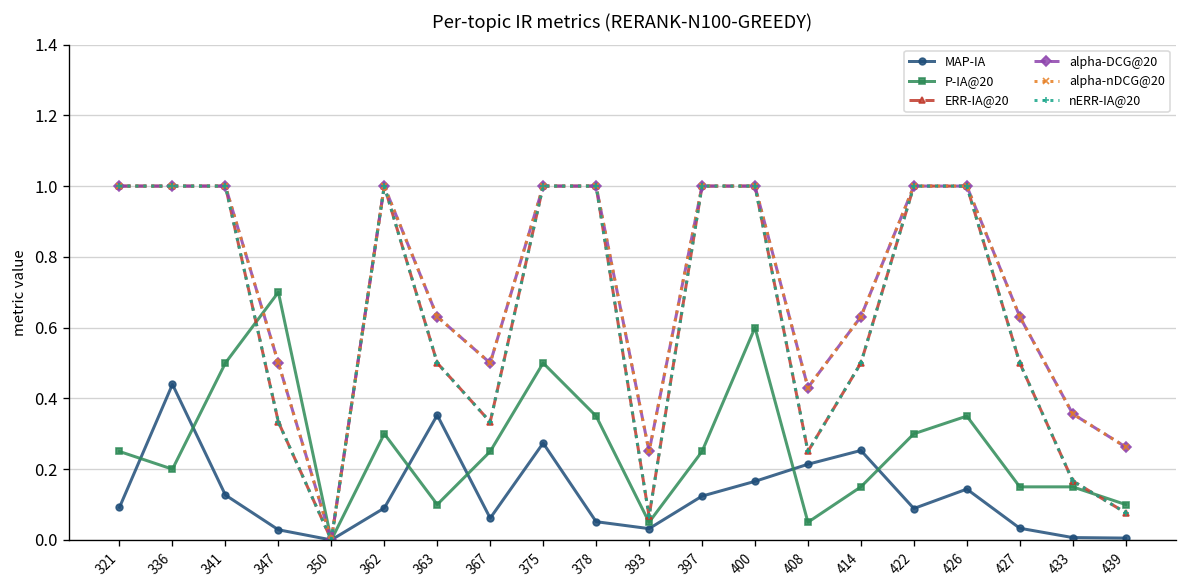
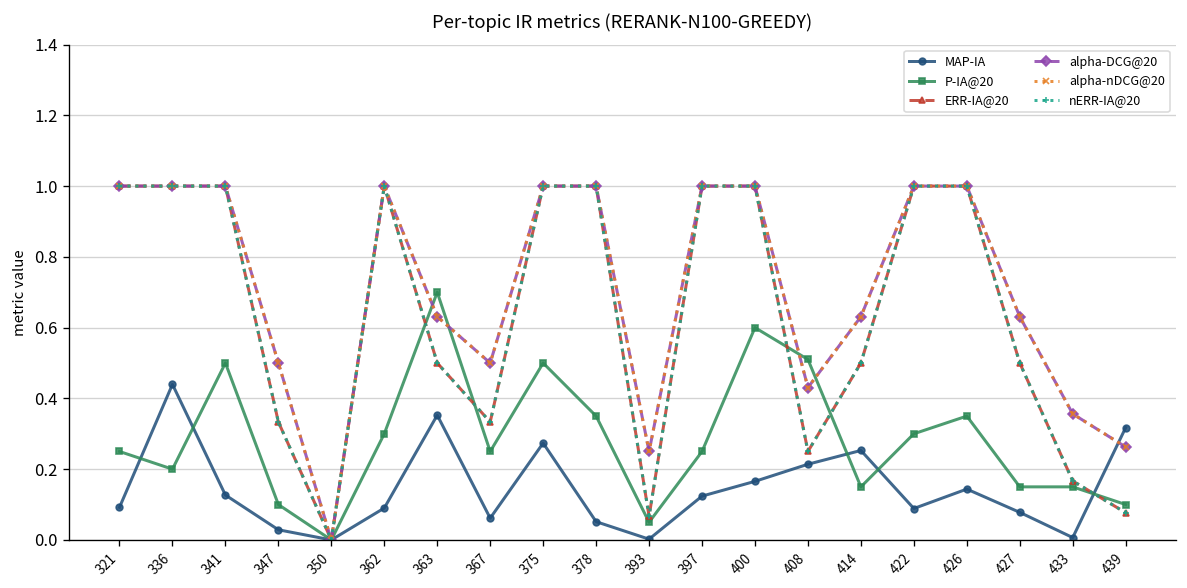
  {
    "MAP-IA": {
      "321": 0.09,
      "336": 0.44,
      "341": 0.13,
      "347": 0.03,
      "362": 0.09,
      "363": 0.35,
      "367": 0.06,
      "375": 0.27,
      "378": 0.05,
-     "393": 0.03,
+     "393": 0.00,
      "397": 0.12,
      "400": 0.17,
      "408": 0.21,
      "414": 0.25,
      "422": 0.09,
      "426": 0.14,
-     "427": 0.03,
+     "427": 0.08,
      "433": 0.01,
-     "439": 0.01
+     "439": 0.32
    },
    "P-IA@20": {
      "321": 0.25,
      "336": 0.20,
      "341": 0.50,
-     "347": 0.7,
+     "347": 0.1,
      "362": 0.30,
-     "363": 0.1,
+     "363": 0.7,
      "367": 0.25,
      "375": 0.50,
      "378": 0.35,
      "393": 0.05,
      "397": 0.25,
      "400": 0.60,
-     "408": 0.05,
+     "408": 0.51,
      "414": 0.15,
      "422": 0.30,
      "426": 0.35,
      "427": 0.15,
      "433": 0.15,
      "439": 0.10
    },
    "nERR-IA@20": {
      "347": 0.33,
      "363": 0.50,
      "367": 0.33,
      "393": 0.07,
      "408": 0.25,
      "414": 0.50,
      "427": 0.50,
      "433": 0.17,
      "439": 0.08
    },
    "alpha-nDCG@20": {
      "347": 0.50,
      "363": 0.63,
      "367": 0.50,
      "393": 0.25,
      "408": 0.43,
      "414": 0.63,
      "427": 0.63,
      "433": 0.36,
      "439": 0.26
    }
  }
